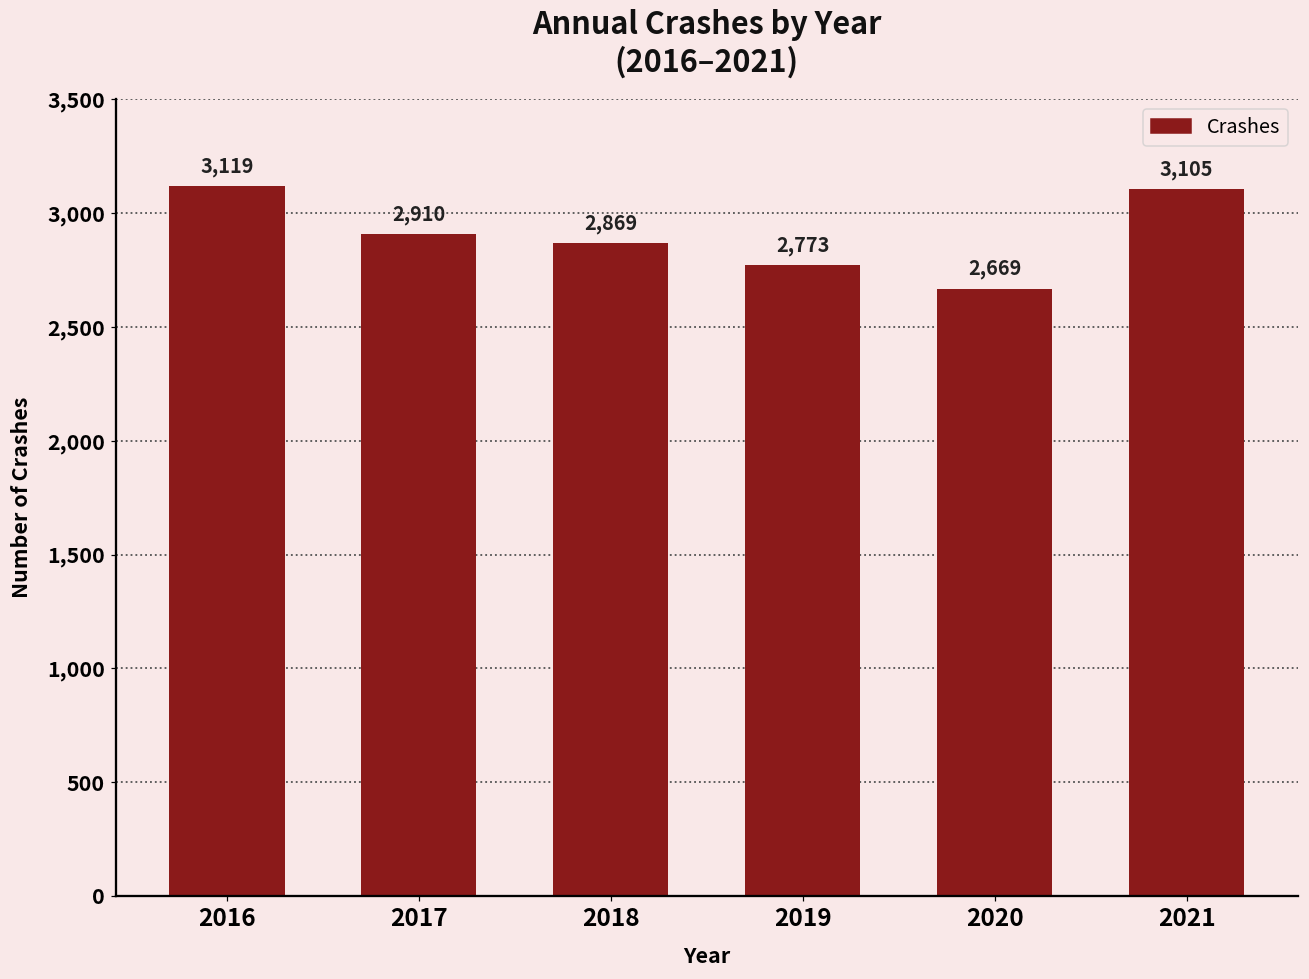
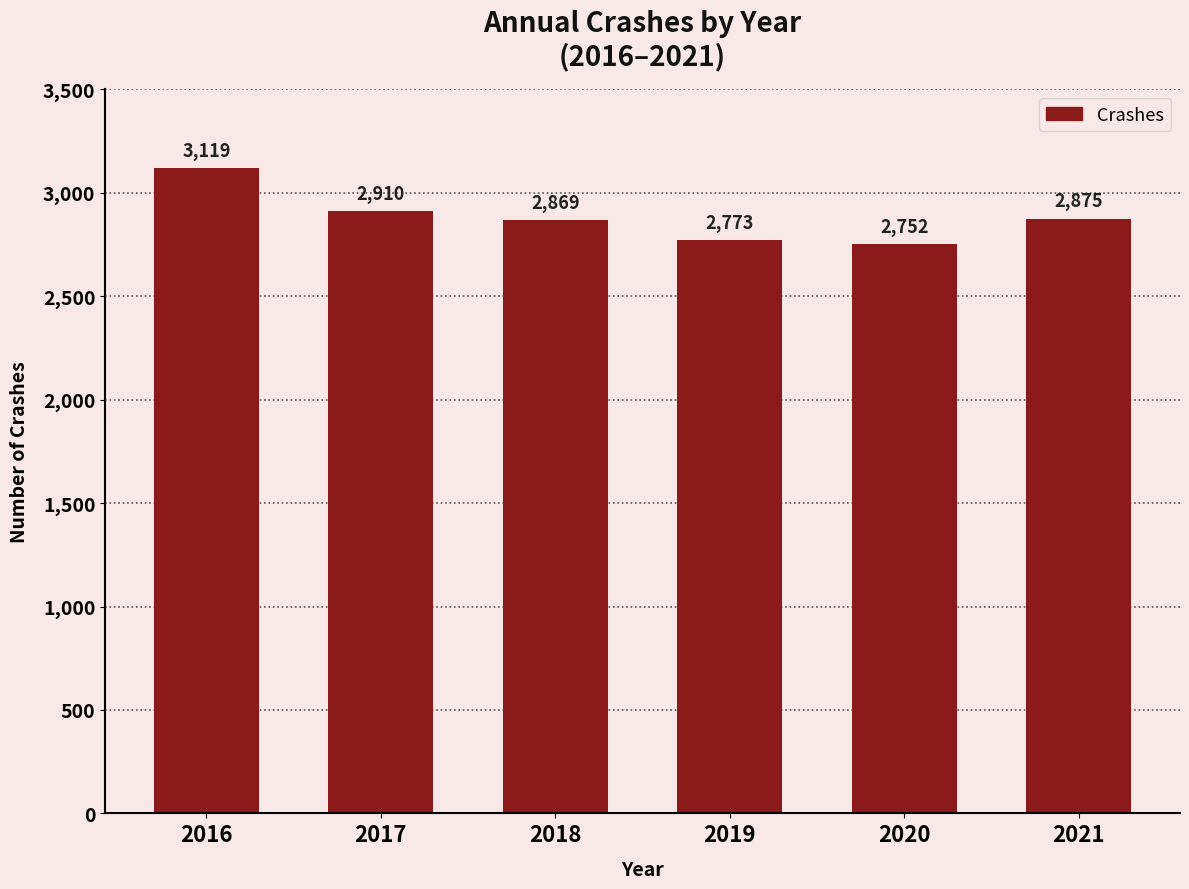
  {
    "2016": "3,119",
    "2017": "2,910",
    "2018": "2,869",
    "2019": "2,773",
-   "2020": "2,669",
-   "2021": "3,105"
+   "2020": "2,752",
+   "2021": "2,875"
  }
